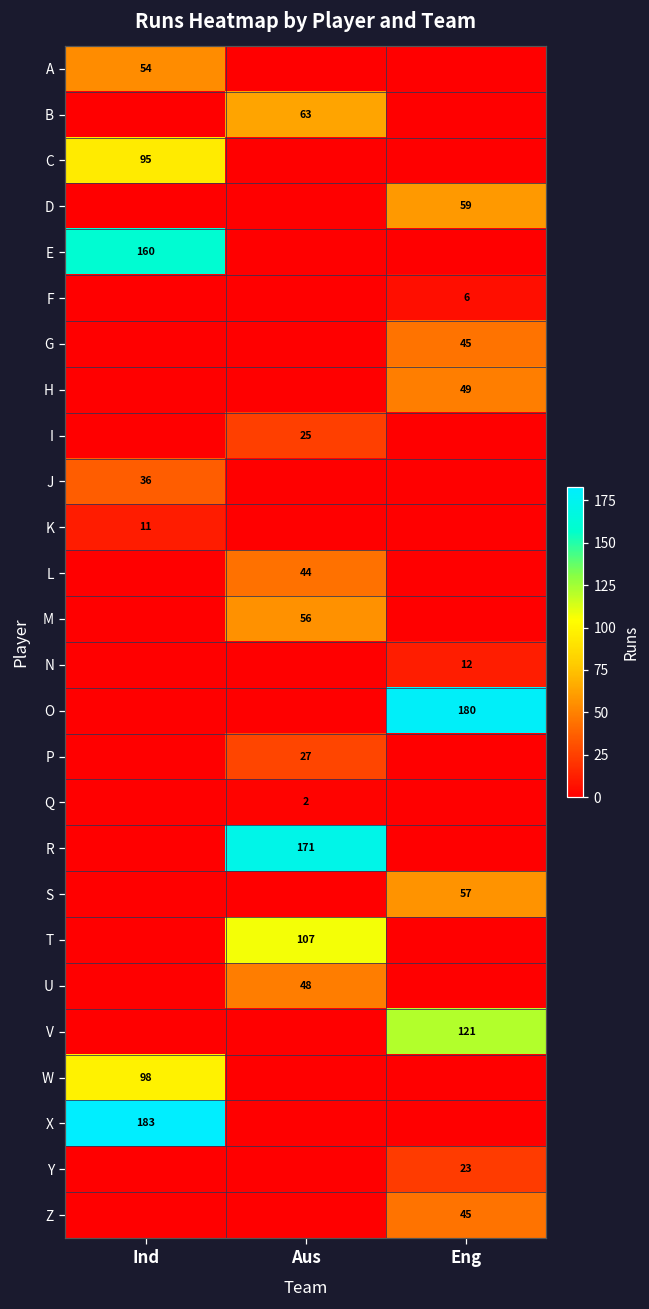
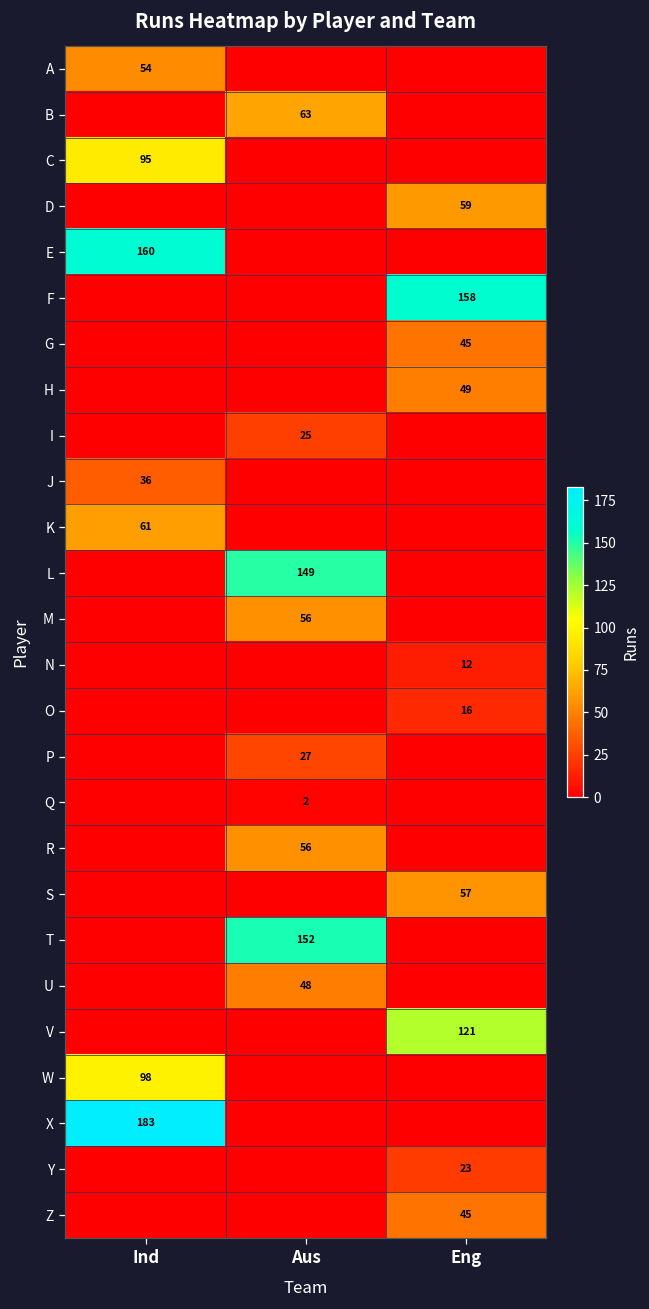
  {
    "A": {
      "Ind": 54
    },
    "B": {
      "Aus": 63
    },
    "C": {
      "Ind": 95
    },
    "D": {
      "Eng": 59
    },
    "E": {
      "Ind": 160
    },
    "F": {
-     "Eng": 6
+     "Eng": 158
    },
    "G": {
      "Eng": 45
    },
    "H": {
      "Eng": 49
    },
    "I": {
      "Aus": 25
    },
    "J": {
      "Ind": 36
    },
    "K": {
-     "Ind": 11
+     "Ind": 61
    },
    "L": {
-     "Aus": 44
+     "Aus": 149
    },
    "M": {
      "Aus": 56
    },
    "N": {
      "Eng": 12
    },
    "O": {
-     "Eng": 180
+     "Eng": 16
    },
    "P": {
      "Aus": 27
    },
    "Q": {
      "Aus": 2
    },
    "R": {
-     "Aus": 171
+     "Aus": 56
    },
    "S": {
      "Eng": 57
    },
    "T": {
-     "Aus": 107
+     "Aus": 152
    },
    "U": {
      "Aus": 48
    },
    "V": {
      "Eng": 121
    },
    "W": {
      "Ind": 98
    },
    "X": {
      "Ind": 183
    },
    "Y": {
      "Eng": 23
    },
    "Z": {
      "Eng": 45
    }
  }
